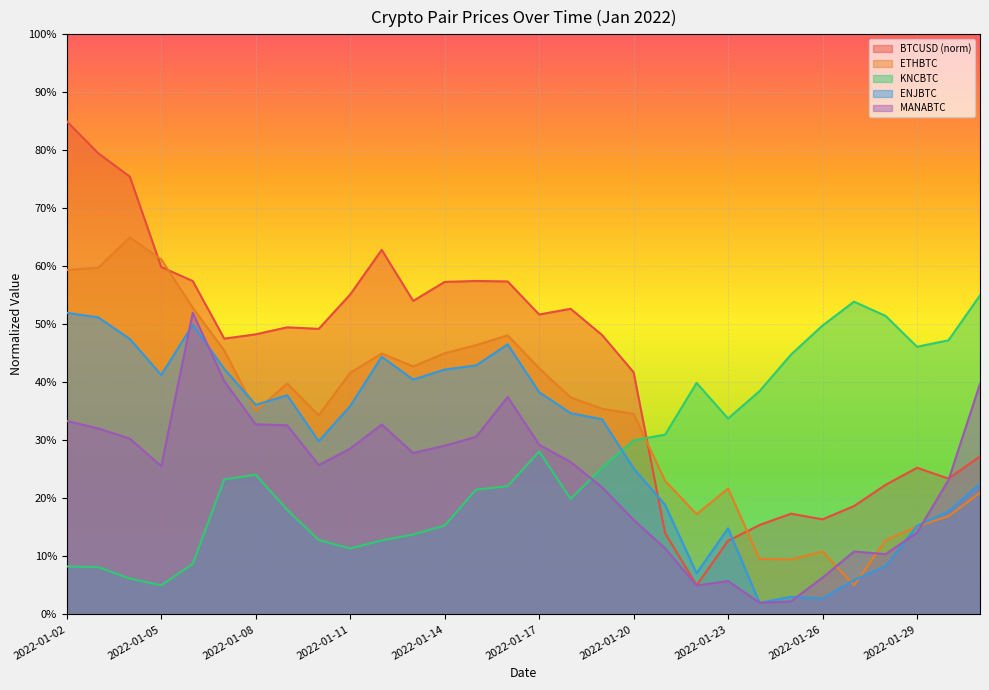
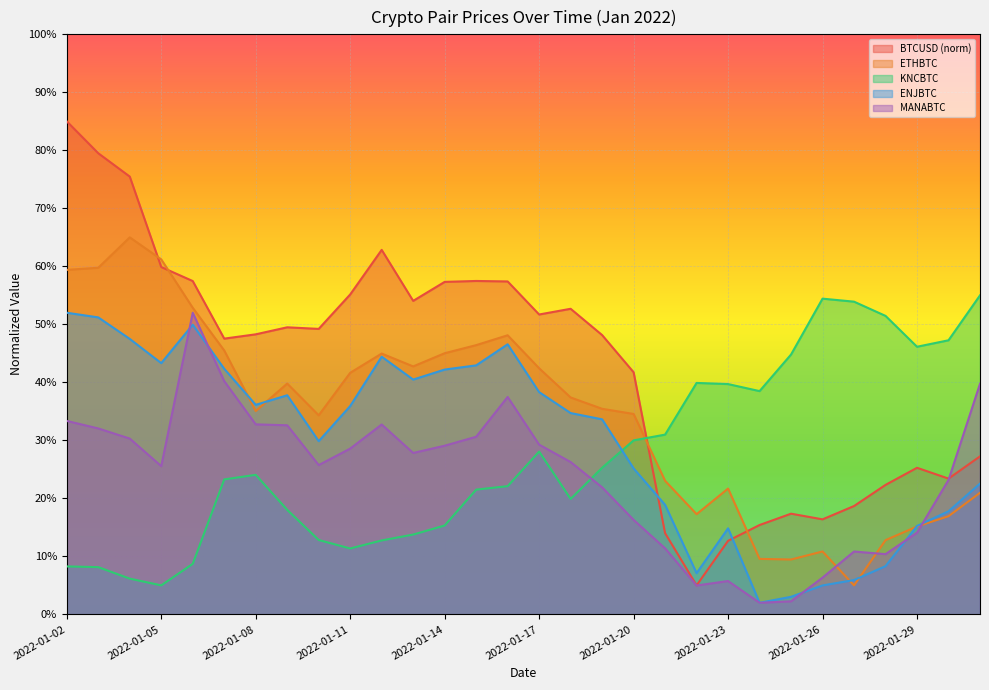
  {
    "KNCBTC": {
      "2022-01-02": "8%",
      "2022-01-05": "5%",
      "2022-01-08": "24%",
      "2022-01-11": "11%",
      "2022-01-14": "15%",
      "2022-01-17": "28%",
      "2022-01-20": "30%",
-     "2022-01-23": "34%",
-     "2022-01-26": "50%",
+     "2022-01-23": "40%",
+     "2022-01-26": "54%",
      "2022-01-29": "46%"
    },
    "ENJBTC": {
      "2022-01-02": "52%",
-     "2022-01-05": "41%",
+     "2022-01-05": "43%",
      "2022-01-08": "36%",
      "2022-01-11": "36%",
      "2022-01-14": "42%",
      "2022-01-17": "38%",
      "2022-01-20": "25%",
      "2022-01-23": "15%",
-     "2022-01-26": "3%"
+     "2022-01-26": "5%"
    },
    "MANABTC": {
      "2022-01-02": "33%",
      "2022-01-05": "26%",
      "2022-01-08": "33%",
      "2022-01-11": "29%",
      "2022-01-14": "29%",
      "2022-01-17": "29%",
      "2022-01-20": "16%",
      "2022-01-23": "6%",
      "2022-01-26": "6%",
      "2022-01-29": "14%"
    }
  }
